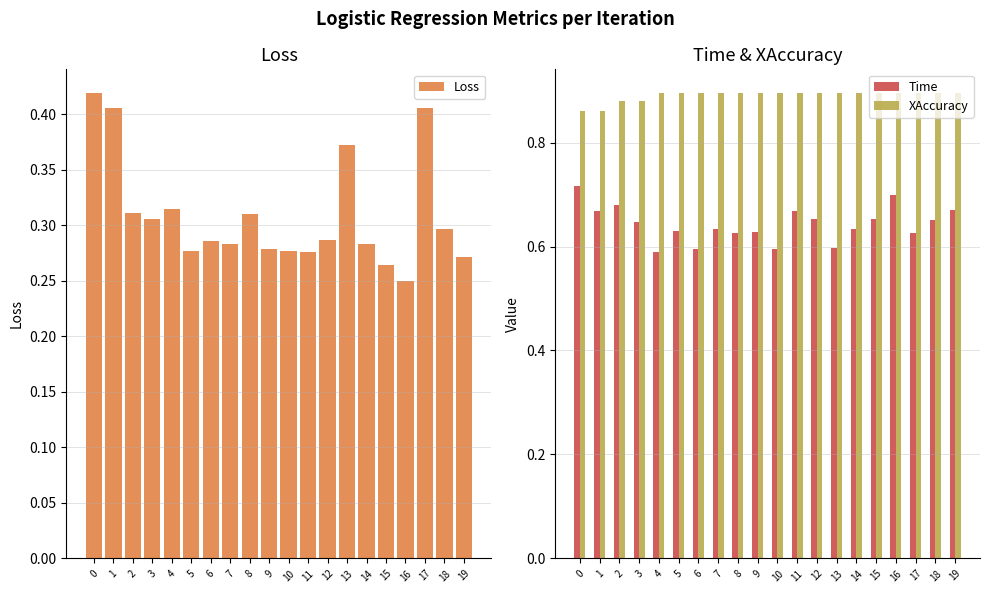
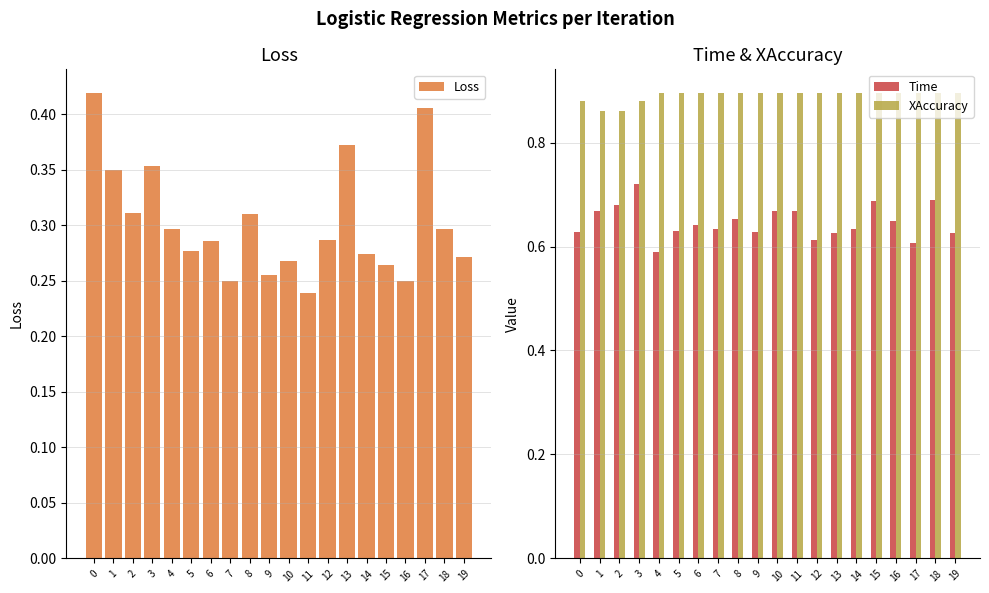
  {
    "Loss": {
      "0": 0.420,
-     "1": 0.406,
+     "1": 0.350,
      "2": 0.311,
-     "3": 0.306,
-     "4": 0.314,
+     "3": 0.354,
+     "4": 0.297,
      "5": 0.277,
      "6": 0.286,
-     "7": 0.283,
+     "7": 0.250,
      "8": 0.310,
-     "9": 0.279,
-     "10": 0.277,
-     "11": 0.276,
+     "9": 0.255,
+     "10": 0.268,
+     "11": 0.239,
      "12": 0.287,
      "13": 0.372,
-     "14": 0.283,
+     "14": 0.274,
      "15": 0.265,
      "16": 0.250,
      "17": 0.406,
      "18": 0.297,
      "19": 0.272
    },
    "Time & XAccuracy": {
      "Time": {
-       "0": 0.72,
+       "0": 0.63,
        "1": 0.67,
        "2": 0.68,
-       "3": 0.65,
+       "3": 0.72,
        "4": 0.59,
        "5": 0.63,
-       "6": 0.60,
+       "6": 0.64,
        "7": 0.63,
-       "8": 0.63,
+       "8": 0.65,
        "9": 0.63,
-       "10": 0.60,
+       "10": 0.67,
        "11": 0.67,
-       "12": 0.65,
-       "13": 0.60,
+       "12": 0.61,
+       "13": 0.63,
        "14": 0.63,
-       "15": 0.65,
-       "16": 0.70,
-       "17": 0.63,
-       "18": 0.65,
-       "19": 0.67
+       "15": 0.69,
+       "16": 0.65,
+       "17": 0.61,
+       "18": 0.69,
+       "19": 0.63
      },
      "XAccuracy": {
-       "0": 0.86,
+       "0": 0.88,
        "1": 0.86,
-       "2": 0.88,
+       "2": 0.86,
        "3": 0.88,
        "4": 0.90,
        "5": 0.90,
        "6": 0.90,
        "7": 0.90,
        "8": 0.90,
        "9": 0.90,
        "10": 0.90,
        "11": 0.90,
        "12": 0.90,
        "13": 0.90,
        "14": 0.90
      }
    }
  }
